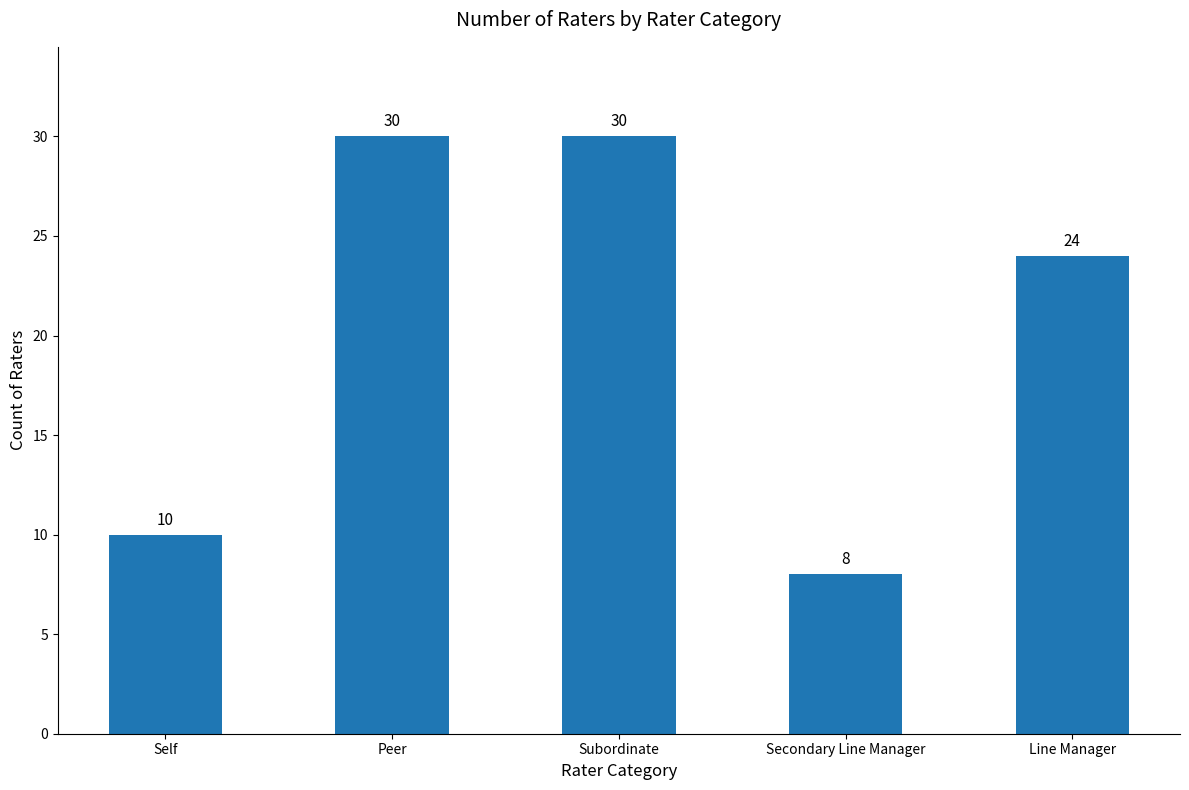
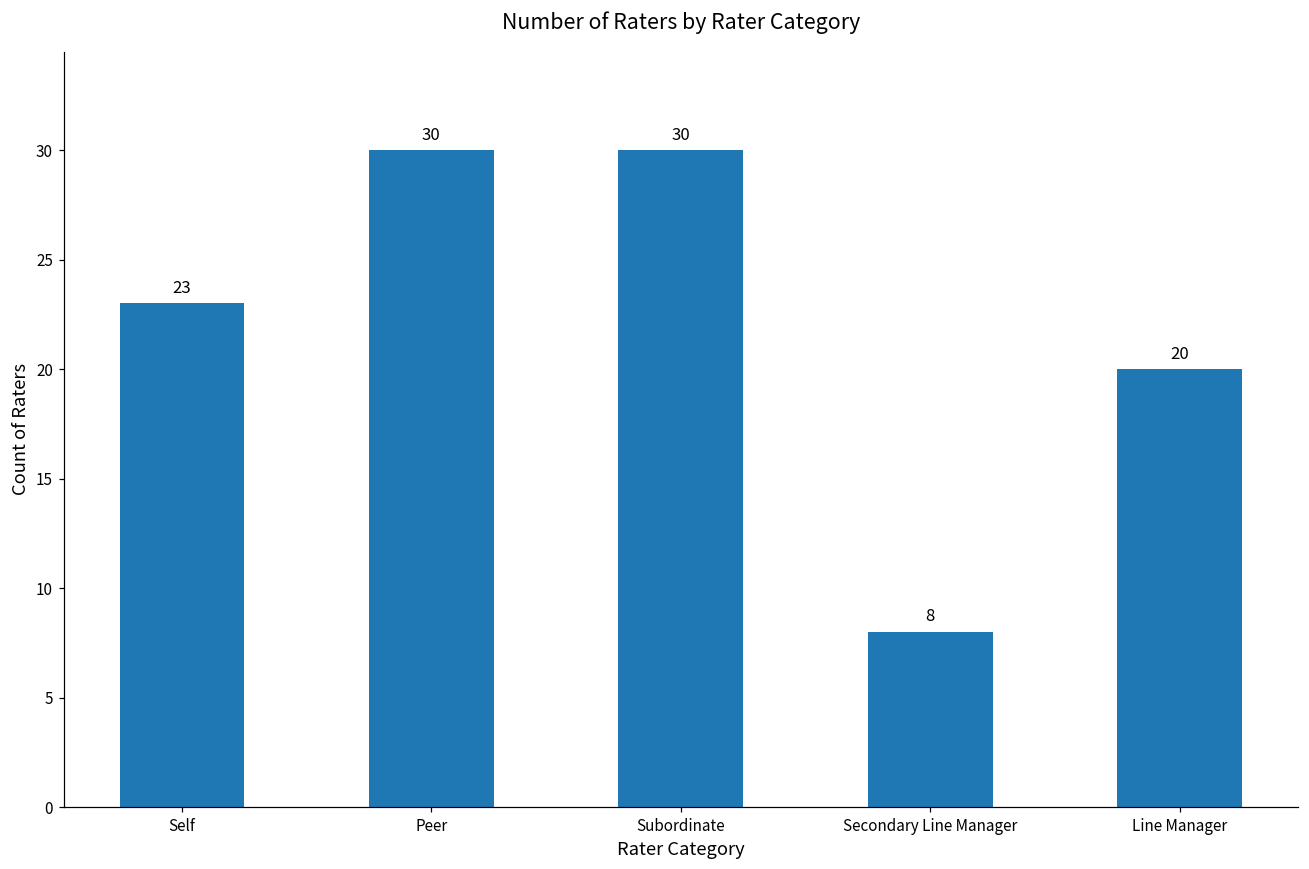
  {
-   "Self": 10,
+   "Self": 23,
    "Peer": 30,
    "Subordinate": 30,
    "Secondary Line Manager": 8,
-   "Line Manager": 24
+   "Line Manager": 20
  }
